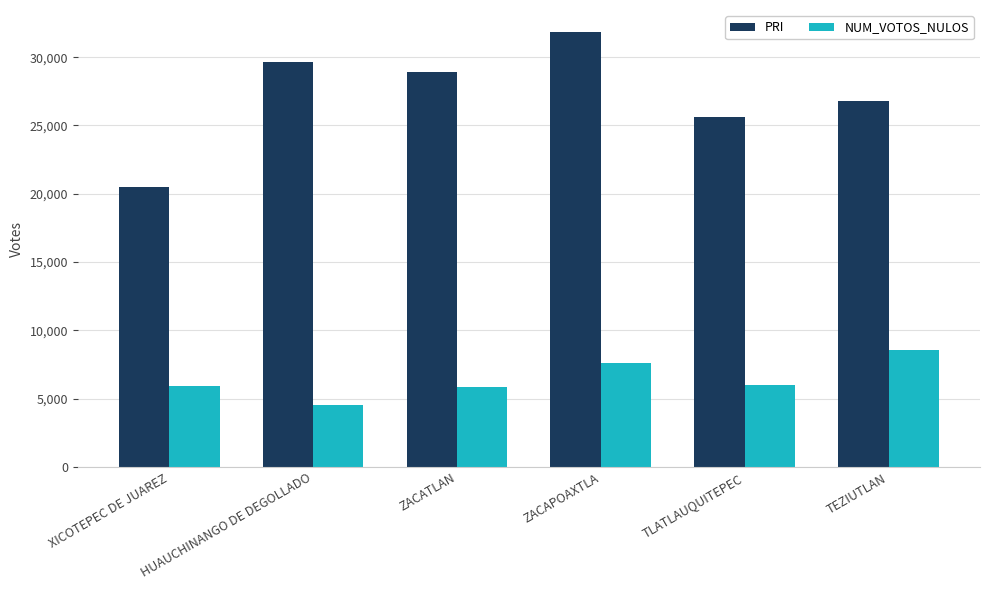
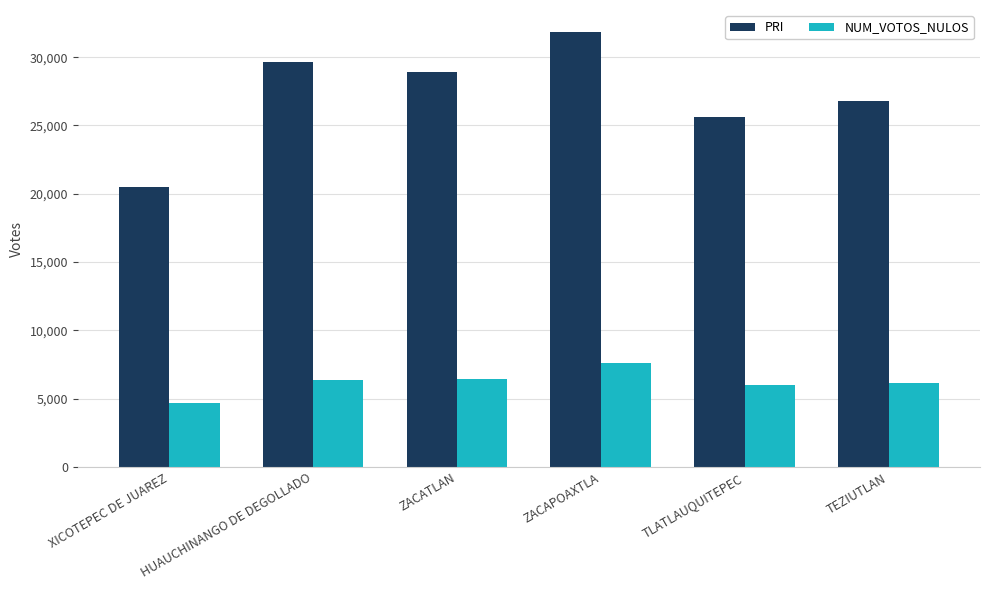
  {
    "PRI": {
      "XICOTEPEC DE JUAREZ": "20,500",
      "HUAUCHINANGO DE DEGOLLADO": "29,600",
      "ZACATLAN": "28,900",
      "ZACAPOAXTLA": "31,900",
      "TLATLAUQUITEPEC": "25,600",
      "TEZIUTLAN": "26,800"
    },
    "NUM_VOTOS_NULOS": {
-     "XICOTEPEC DE JUAREZ": "6,000",
-     "HUAUCHINANGO DE DEGOLLADO": "4,600",
-     "ZACATLAN": "5,800",
+     "XICOTEPEC DE JUAREZ": "4,700",
+     "HUAUCHINANGO DE DEGOLLADO": "6,400",
+     "ZACATLAN": "6,400",
      "ZACAPOAXTLA": "7,600",
      "TLATLAUQUITEPEC": "6,000",
-     "TEZIUTLAN": "8,600"
+     "TEZIUTLAN": "6,100"
    }
  }
